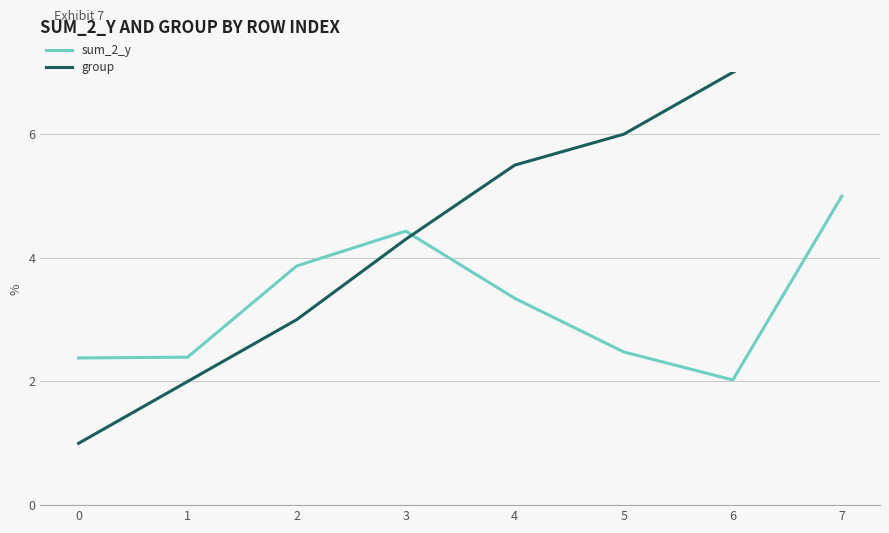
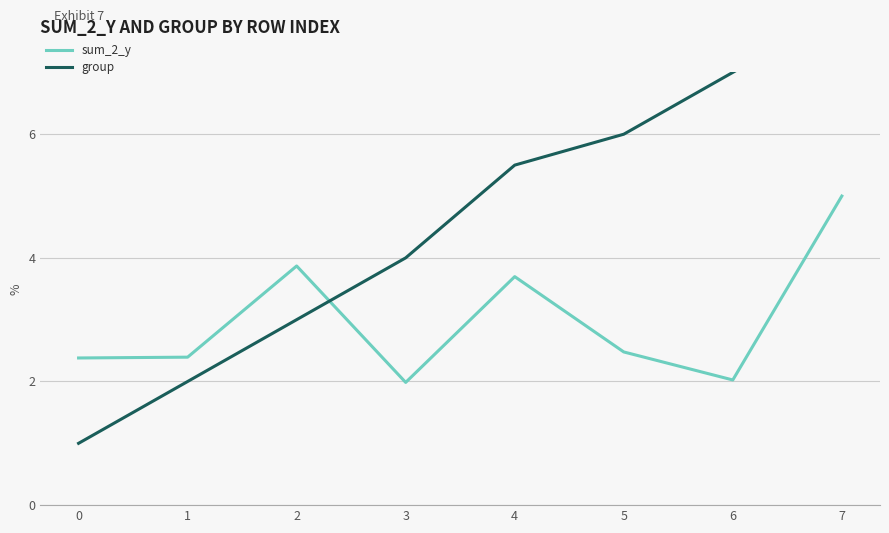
  {
    "sum_2_y": {
      "0": 2.4,
      "1": 2.4,
      "2": 3.9,
-     "3": 4.4,
-     "4": 3.3,
+     "3": 2.0,
+     "4": 3.7,
      "5": 2.5,
      "6": 2.0,
      "7": 5.0
    },
    "group": {
      "0": 1.0,
      "1": 2.0,
      "2": 3.0,
-     "3": 4.3,
+     "3": 4.0,
      "4": 5.5,
      "5": 6.0,
      "6": 7.0
    }
  }
